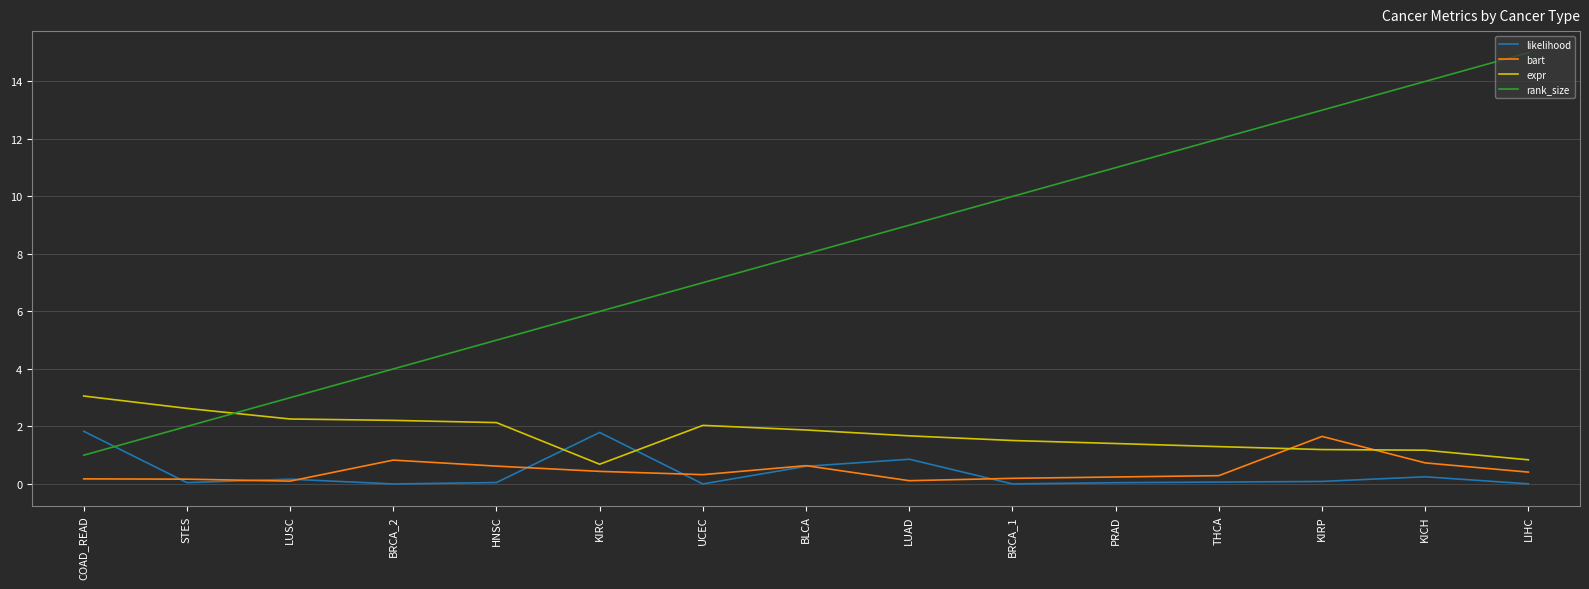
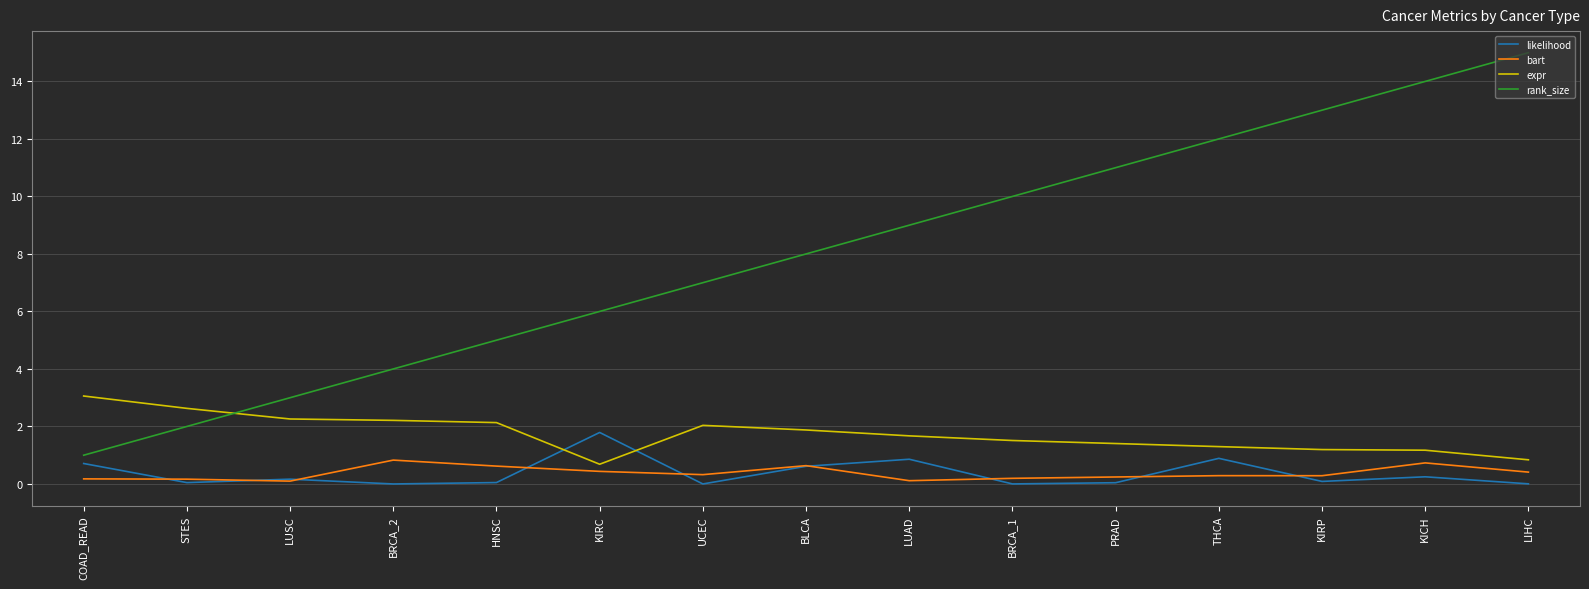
  {
    "likelihood": {
-     "COAD_READ": 1.8,
+     "COAD_READ": 0.7,
      "STES": 0.0,
      "BRCA_2": 0.0,
      "HNSC": 0.0,
      "KIRC": 1.8,
      "UCEC": 0.0,
      "LUAD": 0.9,
      "BRCA_1": 0.0,
      "PRAD": 0.0,
-     "THCA": 0.1,
+     "THCA": 0.9,
      "KIRP": 0.1,
      "KICH": 0.2,
      "LIHC": 0.0
    },
    "bart": {
      "COAD_READ": 0.2,
      "STES": 0.2,
      "BRCA_2": 0.8,
      "HNSC": 0.6,
      "KIRC": 0.4,
      "UCEC": 0.3,
      "LUAD": 0.1,
      "BRCA_1": 0.2,
      "PRAD": 0.2,
      "THCA": 0.3,
-     "KIRP": 1.7,
+     "KIRP": 0.3,
      "KICH": 0.7,
      "LIHC": 0.4
    },
    "expr": {
      "COAD_READ": 3.1,
      "STES": 2.6,
      "LUSC": 2.3,
      "BRCA_2": 2.2,
      "HNSC": 2.1,
      "KIRC": 0.7,
      "UCEC": 2.0,
      "BLCA": 1.9,
      "LUAD": 1.7,
      "BRCA_1": 1.5,
      "PRAD": 1.4,
      "THCA": 1.3,
      "KIRP": 1.2,
      "KICH": 1.2,
      "LIHC": 0.8
    },
    "rank_size": {
      "COAD_READ": 1.0,
      "STES": 2.0,
      "LUSC": 3.0,
      "BRCA_2": 4.0,
      "HNSC": 5.0,
      "KIRC": 6.0,
      "UCEC": 7.0,
      "BLCA": 8.0,
      "LUAD": 9.0,
      "BRCA_1": 10.0,
      "PRAD": 11.0,
      "THCA": 12.0,
      "KIRP": 13.0,
      "KICH": 14.0
    }
  }
